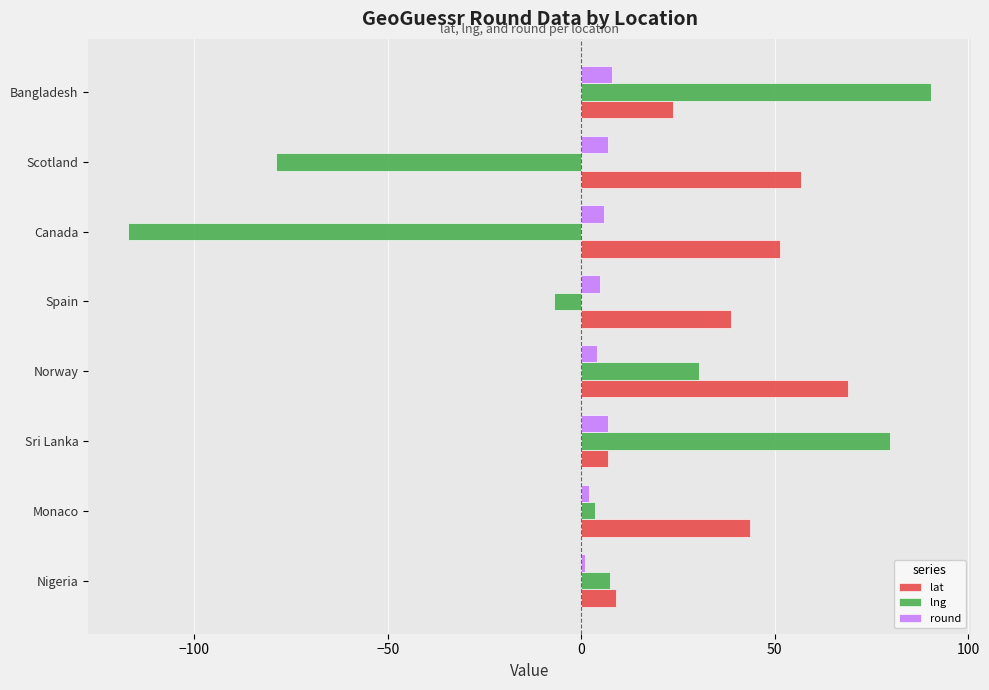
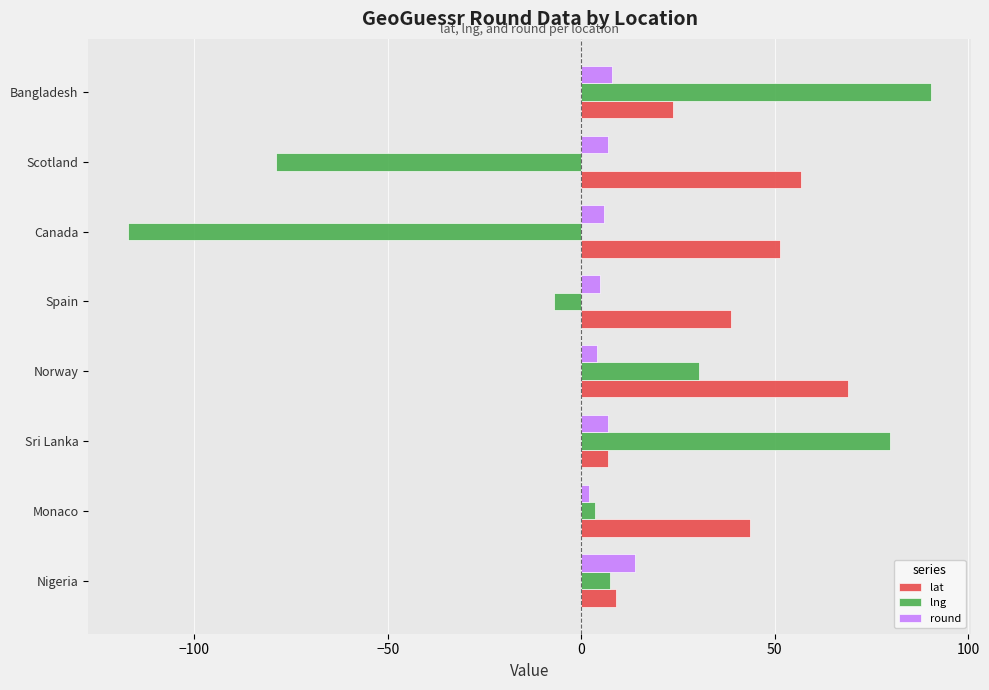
  {
    "lat": {
      "Bangladesh": 24,
      "Scotland": 57,
      "Canada": 51,
      "Spain": 39,
      "Norway": 69,
      "Sri Lanka": 7,
      "Monaco": 44,
      "Nigeria": 9
    },
    "lng": {
      "Bangladesh": 90,
      "Scotland": -79,
      "Canada": -117,
      "Spain": -7,
      "Norway": 31,
      "Sri Lanka": 80,
      "Monaco": 4,
      "Nigeria": 7
    },
    "round": {
      "Bangladesh": 8,
      "Scotland": 7,
      "Canada": 6,
      "Spain": 5,
      "Norway": 4,
      "Sri Lanka": 7,
      "Monaco": 2,
-     "Nigeria": 1
+     "Nigeria": 14
    }
  }
